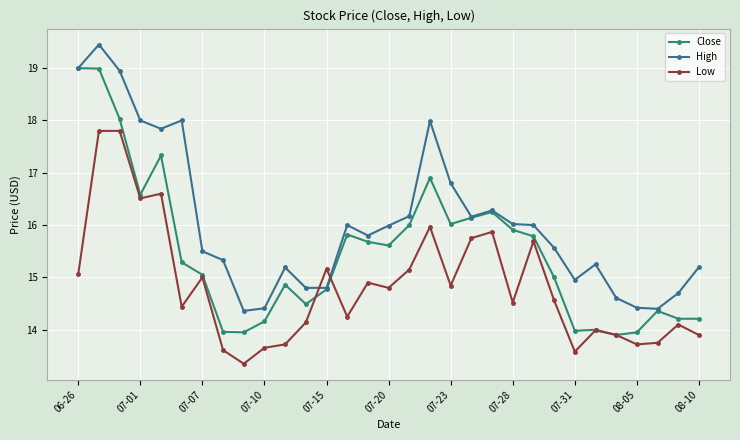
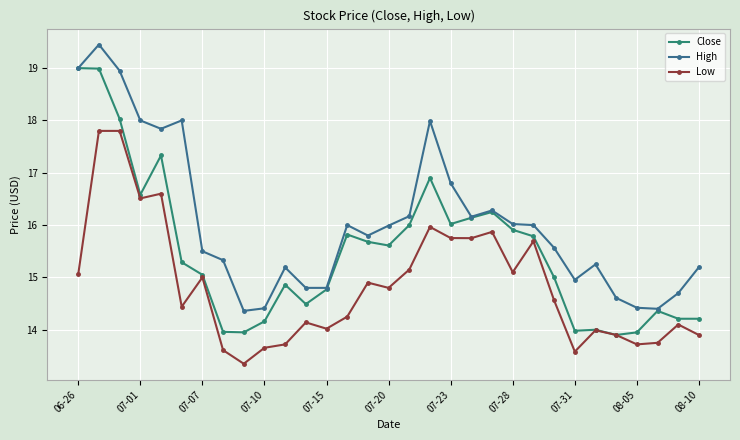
  {
    "Low": {
      "06-26": 15.1,
      "07-01": 16.5,
      "07-07": 15.0,
      "07-10": 13.7,
-     "07-15": 15.2,
+     "07-15": 14.0,
      "07-20": 14.8,
-     "07-23": 14.8,
-     "07-28": 14.5,
+     "07-23": 15.8,
+     "07-28": 15.1,
      "07-31": 13.6,
      "08-05": 13.7,
      "08-10": 13.9
    }
  }
